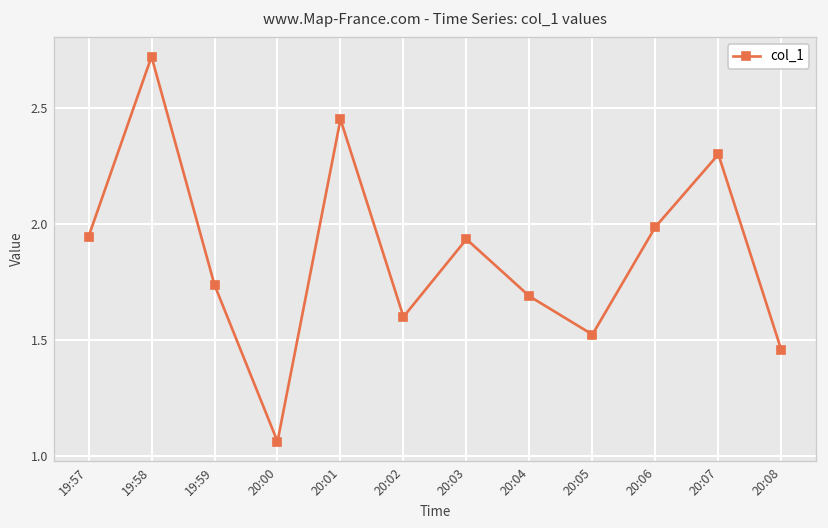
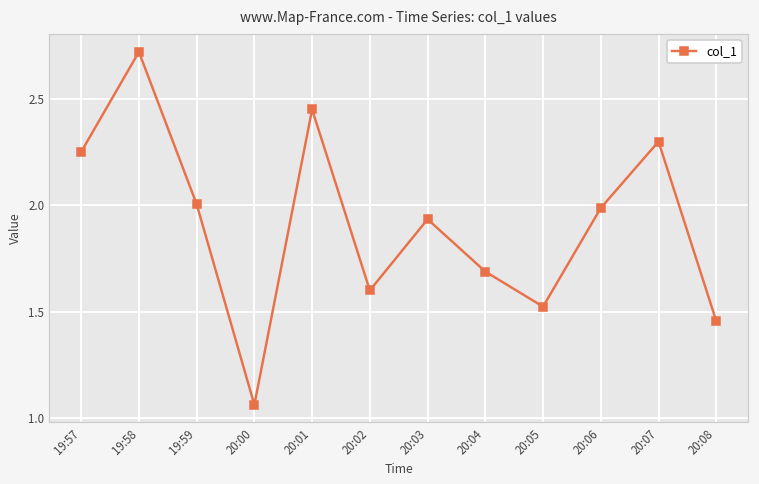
  {
-   "19:57": 1.94,
+   "19:57": 2.25,
    "19:58": 2.72,
-   "19:59": 1.74,
+   "19:59": 2.00,
    "20:00": 1.06,
    "20:01": 2.45,
    "20:02": 1.60,
    "20:03": 1.93,
    "20:04": 1.69,
    "20:05": 1.52,
    "20:06": 1.99,
    "20:07": 2.30,
    "20:08": 1.46
  }
